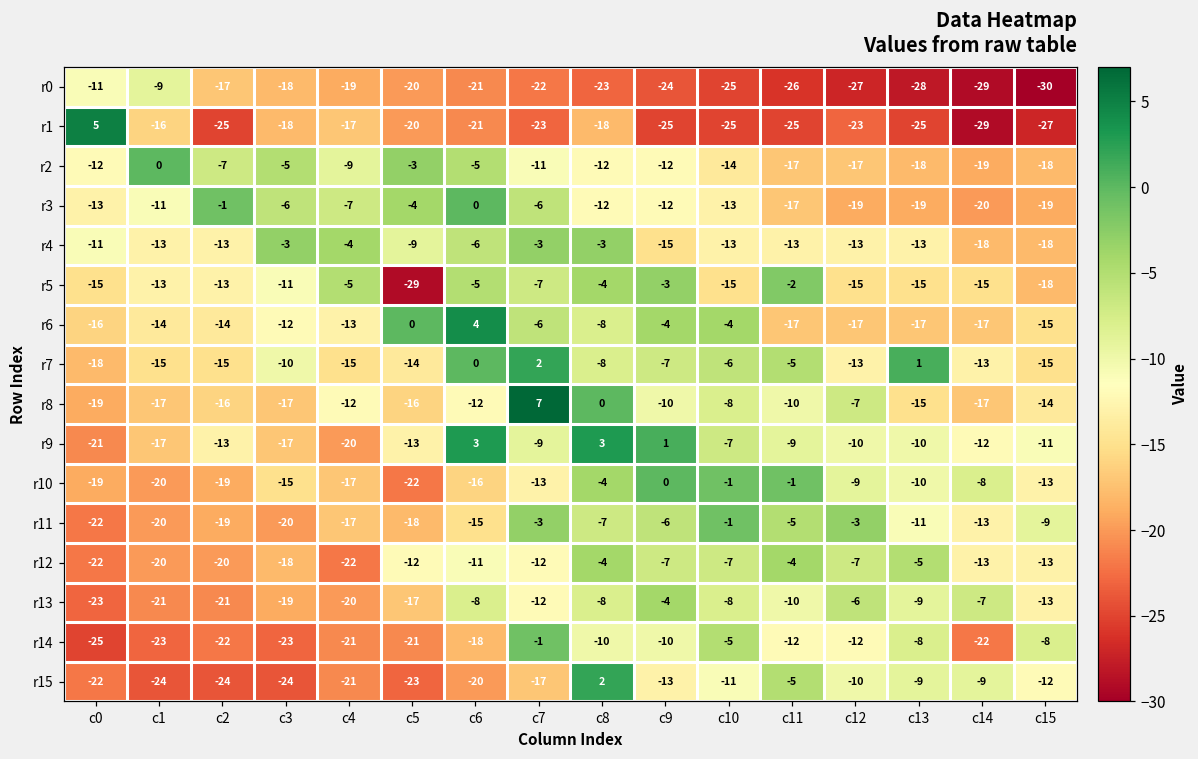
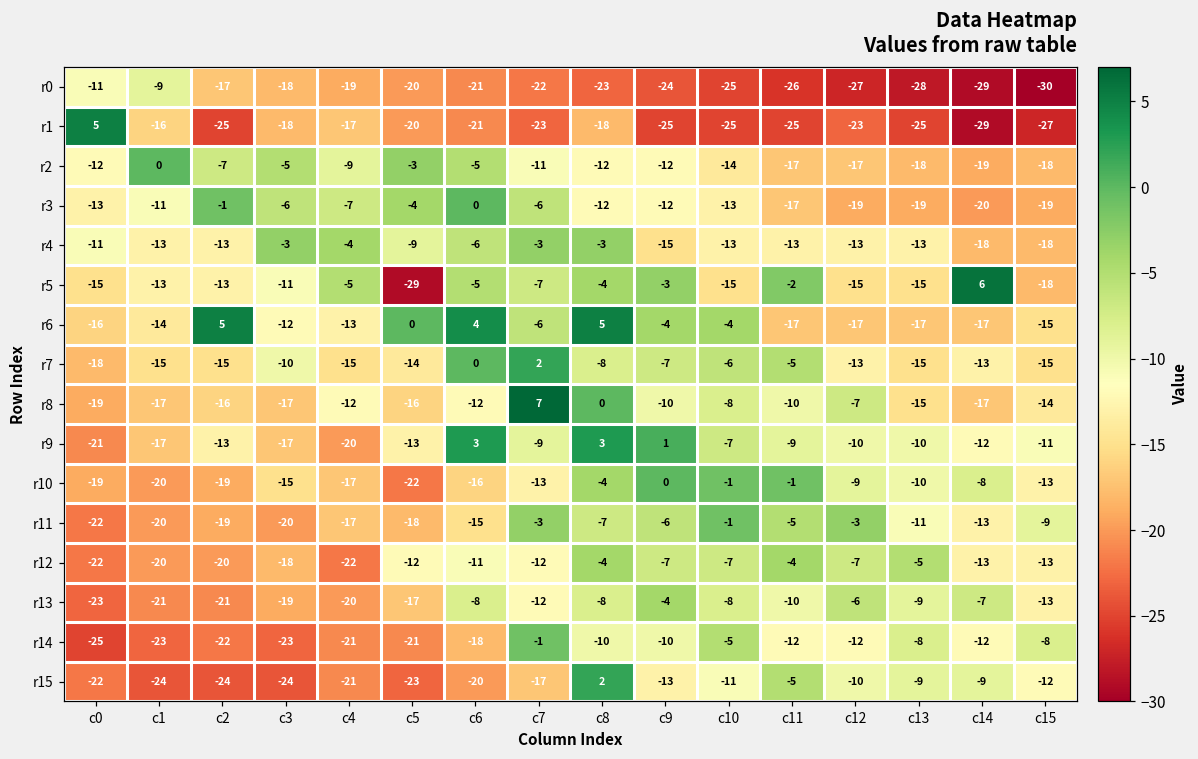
  {
    "r5": {
      "c0": -15,
      "c1": -13,
      "c2": -13,
      "c3": -11,
      "c4": -5,
      "c5": -29,
      "c6": -5,
      "c7": -7,
      "c8": -4,
      "c9": -3,
      "c10": -15,
      "c11": -2,
      "c12": -15,
      "c13": -15,
-     "c14": -15,
+     "c14": 6,
      "c15": -18
    },
    "r6": {
      "c0": -16,
      "c1": -14,
-     "c2": -14,
+     "c2": 5,
      "c3": -12,
      "c4": -13,
      "c5": 0,
      "c6": 4,
      "c7": -6,
-     "c8": -8,
+     "c8": 5,
      "c9": -4,
      "c10": -4,
      "c11": -17,
      "c12": -17,
      "c13": -17,
      "c14": -17,
      "c15": -15
    },
    "r7": {
      "c0": -18,
      "c1": -15,
      "c2": -15,
      "c3": -10,
      "c4": -15,
      "c5": -14,
      "c6": 0,
      "c7": 2,
      "c8": -8,
      "c9": -7,
      "c10": -6,
      "c11": -5,
      "c12": -13,
-     "c13": 1,
+     "c13": -15,
      "c14": -13,
      "c15": -15
    },
    "r14": {
      "c0": -25,
      "c1": -23,
      "c2": -22,
      "c3": -23,
      "c4": -21,
      "c5": -21,
      "c6": -18,
      "c7": -1,
      "c8": -10,
      "c9": -10,
      "c10": -5,
      "c11": -12,
      "c12": -12,
      "c13": -8,
-     "c14": -22,
+     "c14": -12,
      "c15": -8
    }
  }
